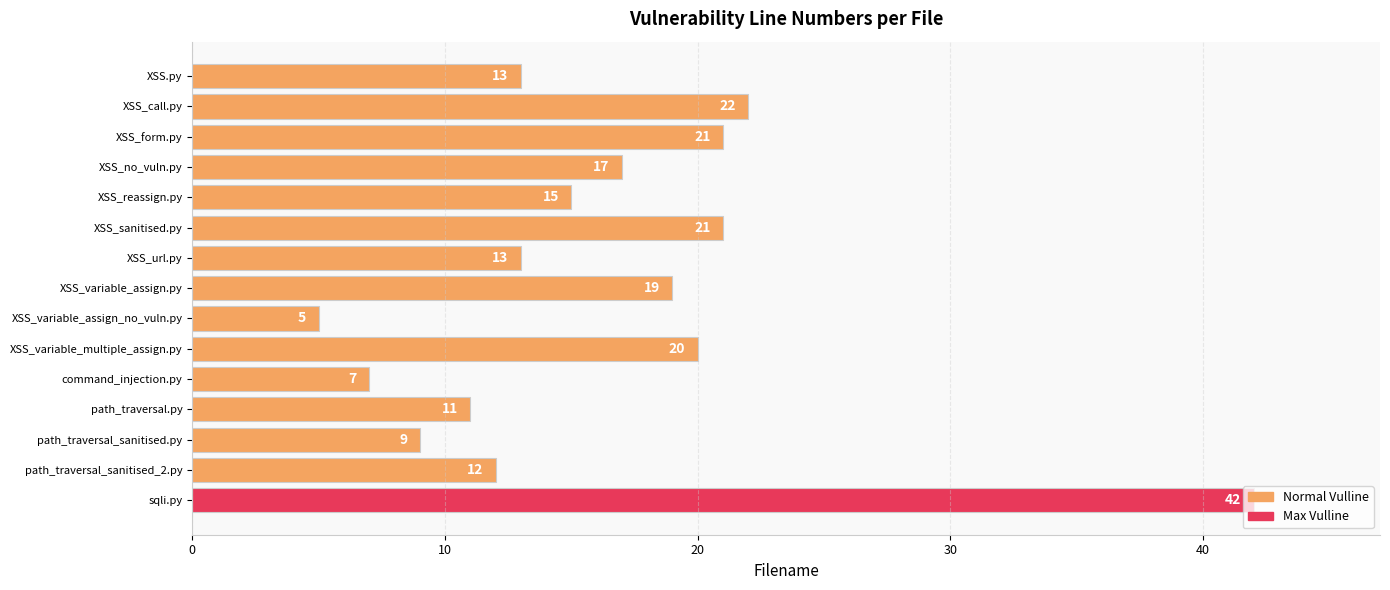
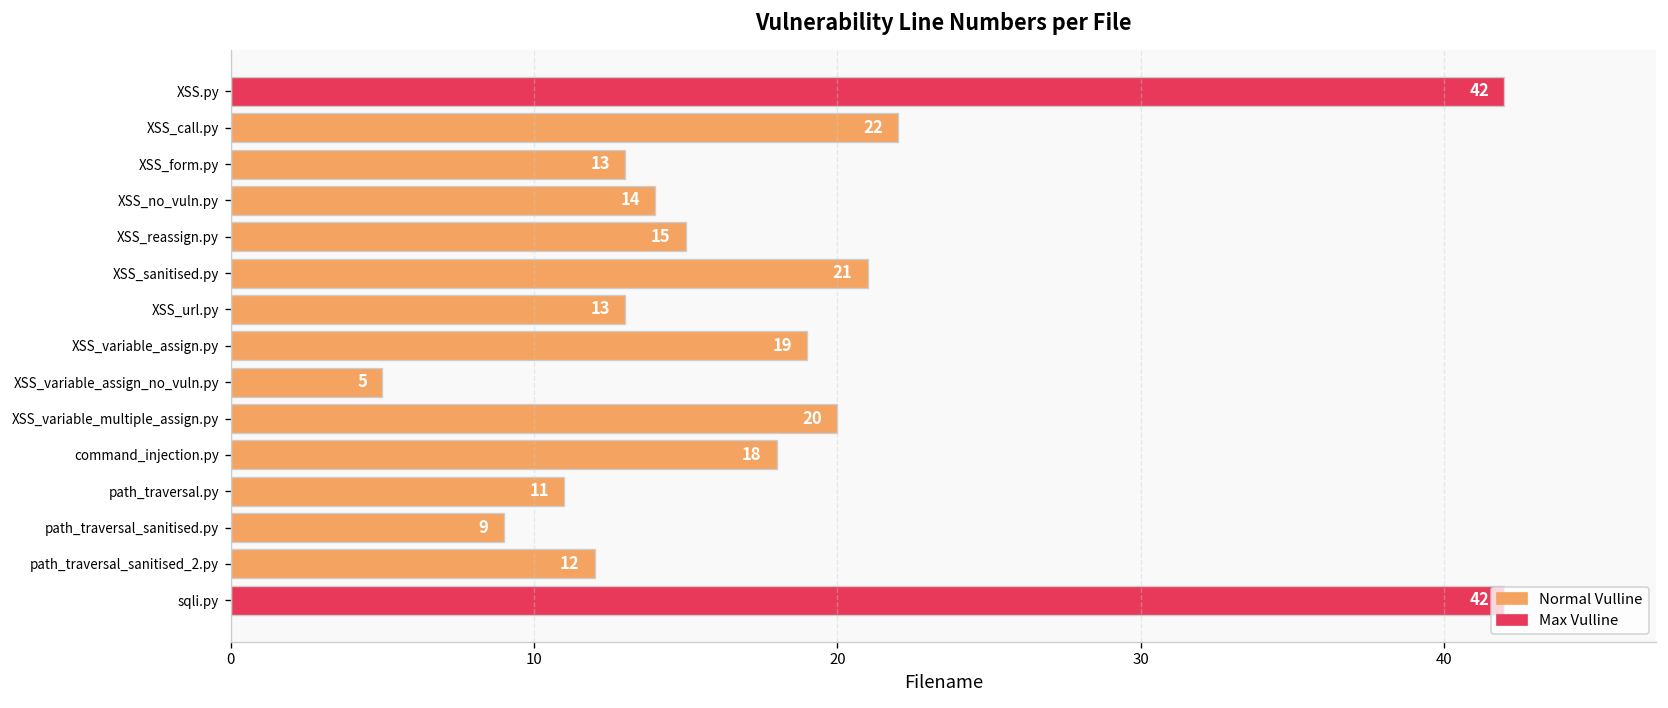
  {
-   "XSS.py": 13,
+   "XSS.py": 42,
    "XSS_call.py": 22,
-   "XSS_form.py": 21,
-   "XSS_no_vuln.py": 17,
+   "XSS_form.py": 13,
+   "XSS_no_vuln.py": 14,
    "XSS_reassign.py": 15,
    "XSS_sanitised.py": 21,
    "XSS_url.py": 13,
    "XSS_variable_assign.py": 19,
    "XSS_variable_assign_no_vuln.py": 5,
    "XSS_variable_multiple_assign.py": 20,
-   "command_injection.py": 7,
+   "command_injection.py": 18,
    "path_traversal.py": 11,
    "path_traversal_sanitised.py": 9,
    "path_traversal_sanitised_2.py": 12
  }
